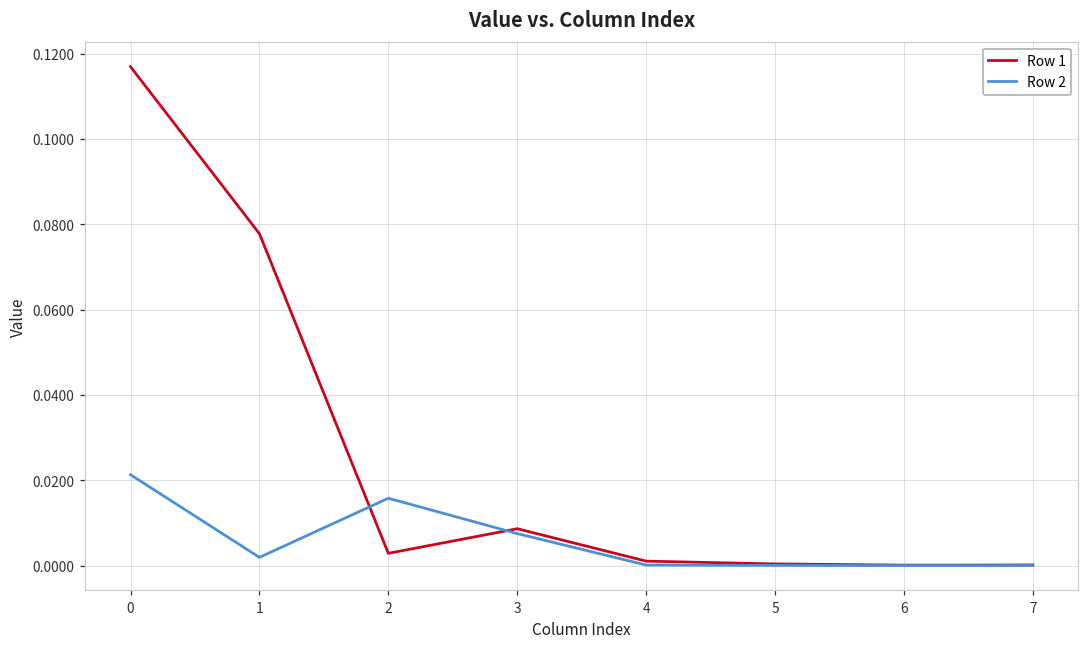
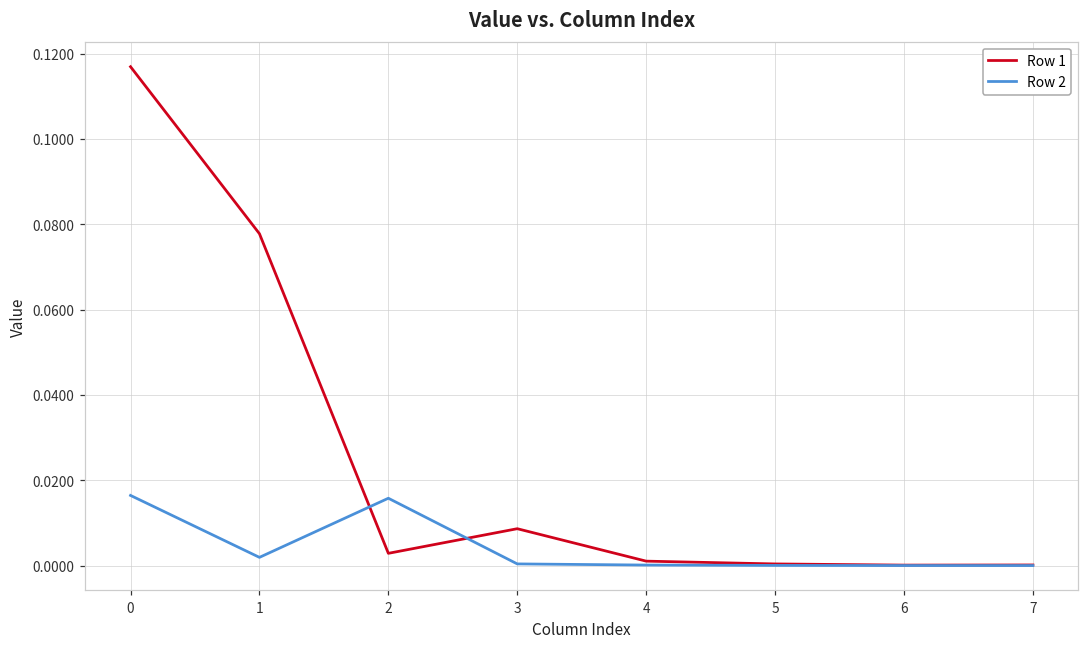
  {
    "Row 1": {
      "0": 0.117,
      "1": 0.078,
      "2": 0.003,
      "3": 0.009,
      "4": 0.001
    },
    "Row 2": {
-     "0": 0.021,
+     "0": 0.016,
      "1": 0.002,
      "2": 0.016,
-     "3": 0.007,
+     "3": 0.000,
      "4": 0.000
    }
  }
